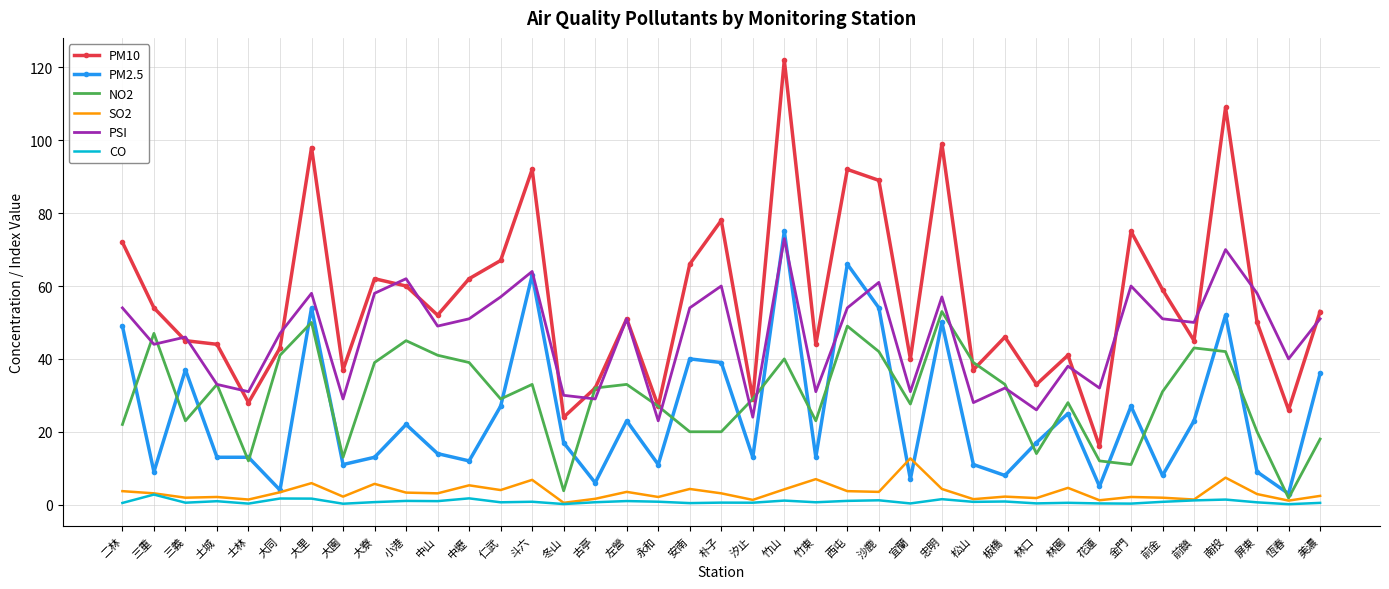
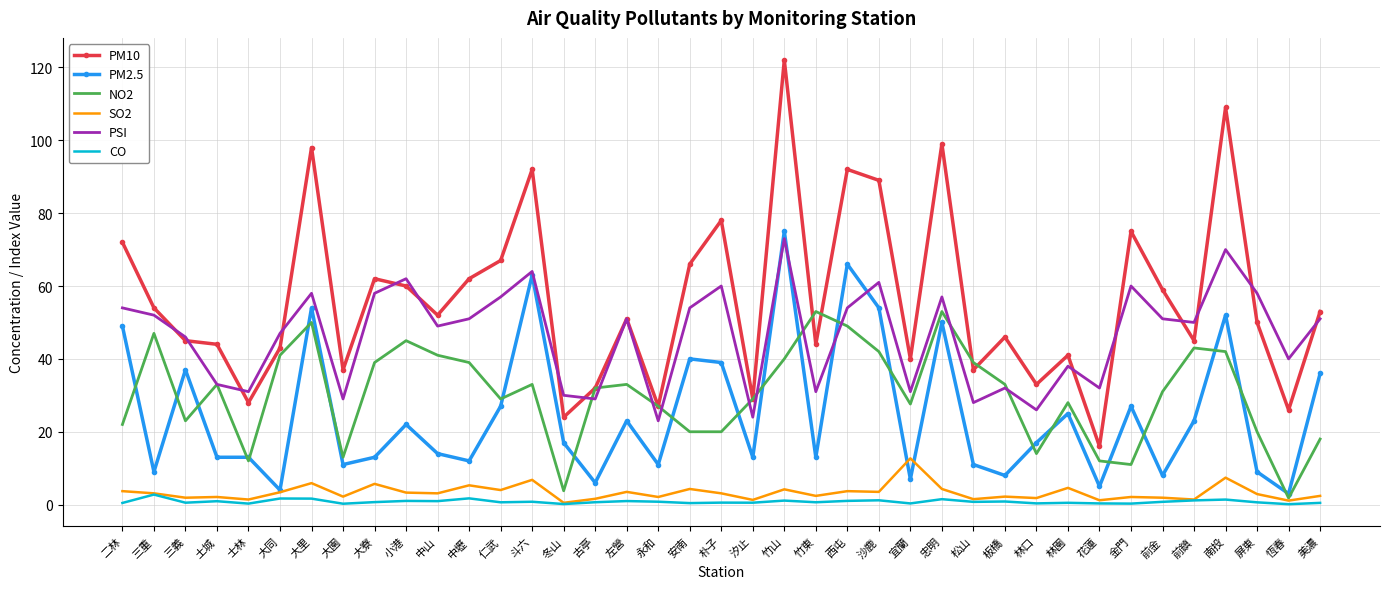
  {
    "PM10": {
      "二林": 72,
      "三重": 54,
      "三義": 45,
      "土城": 44,
      "士林": 28,
      "大同": 43,
      "大里": 98,
      "大園": 37,
      "大寮": 62,
      "小港": 60,
      "中山": 52,
      "中壢": 62,
      "仁武": 67,
      "斗六": 92,
      "冬山": 24,
      "安南": 66,
      "朴子": 78,
      "竹山": 122,
      "竹東": 44,
      "西屯": 92,
      "沙鹿": 89,
      "宜蘭": 40,
      "忠明": 99,
      "松山": 37,
      "板橋": 46,
      "林口": 33,
      "林園": 41,
      "花蓮": 16,
      "金門": 75,
      "前金": 59,
      "前鎮": 45,
      "南投": 109,
      "屏東": 50,
      "恆春": 26,
      "美濃": 53
    },
    "NO2": {
      "二林": 22,
      "三重": 47,
      "三義": 23,
      "士林": 12,
      "大同": 41,
      "大里": 50,
      "大園": 13,
      "大寮": 39,
      "小港": 45,
      "中山": 41,
      "中壢": 39,
      "仁武": 29,
      "斗六": 33,
      "冬山": 4,
      "左營": 33,
      "安南": 20,
      "朴子": 20,
      "竹山": 40,
-     "竹東": 23,
+     "竹東": 53,
      "西屯": 49,
      "沙鹿": 42,
      "宜蘭": 28,
      "忠明": 53,
      "松山": 39,
      "板橋": 33,
      "林口": 14,
      "林園": 28,
      "花蓮": 12,
      "金門": 11,
      "前金": 31,
      "前鎮": 43,
      "南投": 42,
      "屏東": 20,
      "美濃": 18
    },
    "SO2": {
      "二林": 4,
      "三義": 2,
      "土城": 2,
      "士林": 1,
      "大里": 6,
      "大園": 2,
      "大寮": 6,
      "小港": 3,
      "中山": 3,
      "中壢": 5,
      "仁武": 4,
      "斗六": 7,
      "古亭": 2,
      "左營": 4,
      "永和": 2,
      "安南": 4,
      "朴子": 3,
      "汐止": 1,
      "竹山": 4,
-     "竹東": 7,
+     "竹東": 2,
      "西屯": 4,
      "沙鹿": 4,
      "宜蘭": 13,
      "忠明": 4,
      "松山": 2,
      "板橋": 2,
      "林口": 2,
      "林園": 5,
      "花蓮": 1,
      "金門": 2,
      "前金": 2,
      "南投": 7,
      "屏東": 3,
      "美濃": 2
    },
    "PSI": {
      "二林": 54,
-     "三重": 44,
+     "三重": 52,
      "三義": 46,
      "士林": 31,
      "大同": 47,
      "大里": 58,
      "大園": 29,
      "大寮": 58,
      "小港": 62,
      "中山": 49,
      "中壢": 51,
      "仁武": 57,
      "斗六": 64,
      "冬山": 30,
      "古亭": 29,
      "永和": 23,
      "安南": 54,
      "朴子": 60,
      "汐止": 24,
      "竹山": 73,
      "竹東": 31,
      "西屯": 54,
      "沙鹿": 61,
      "宜蘭": 31,
      "忠明": 57,
      "松山": 28,
      "板橋": 32,
      "林口": 26,
      "林園": 38,
      "花蓮": 32,
      "金門": 60,
      "前金": 51,
      "前鎮": 50,
      "南投": 70,
      "屏東": 58,
      "恆春": 40,
      "美濃": 51
    }
  }
